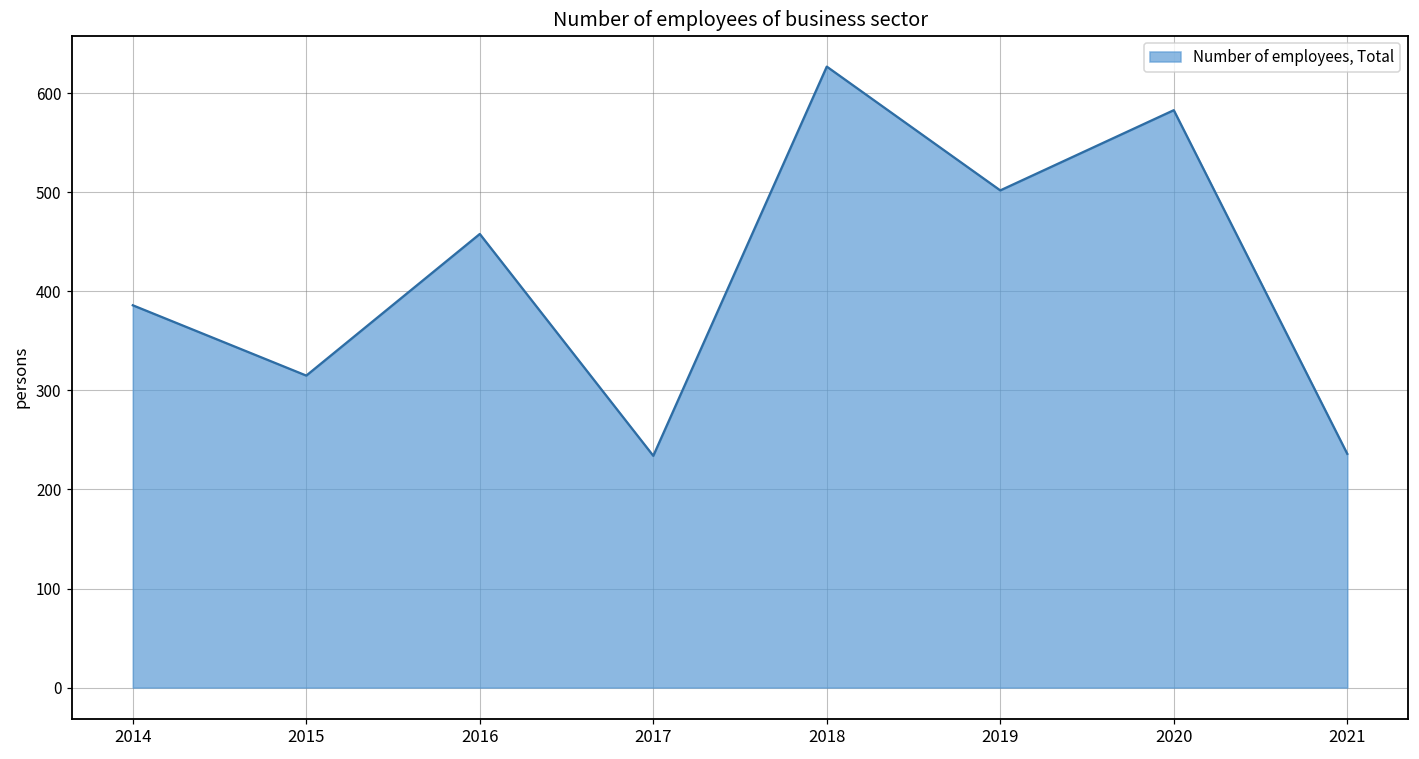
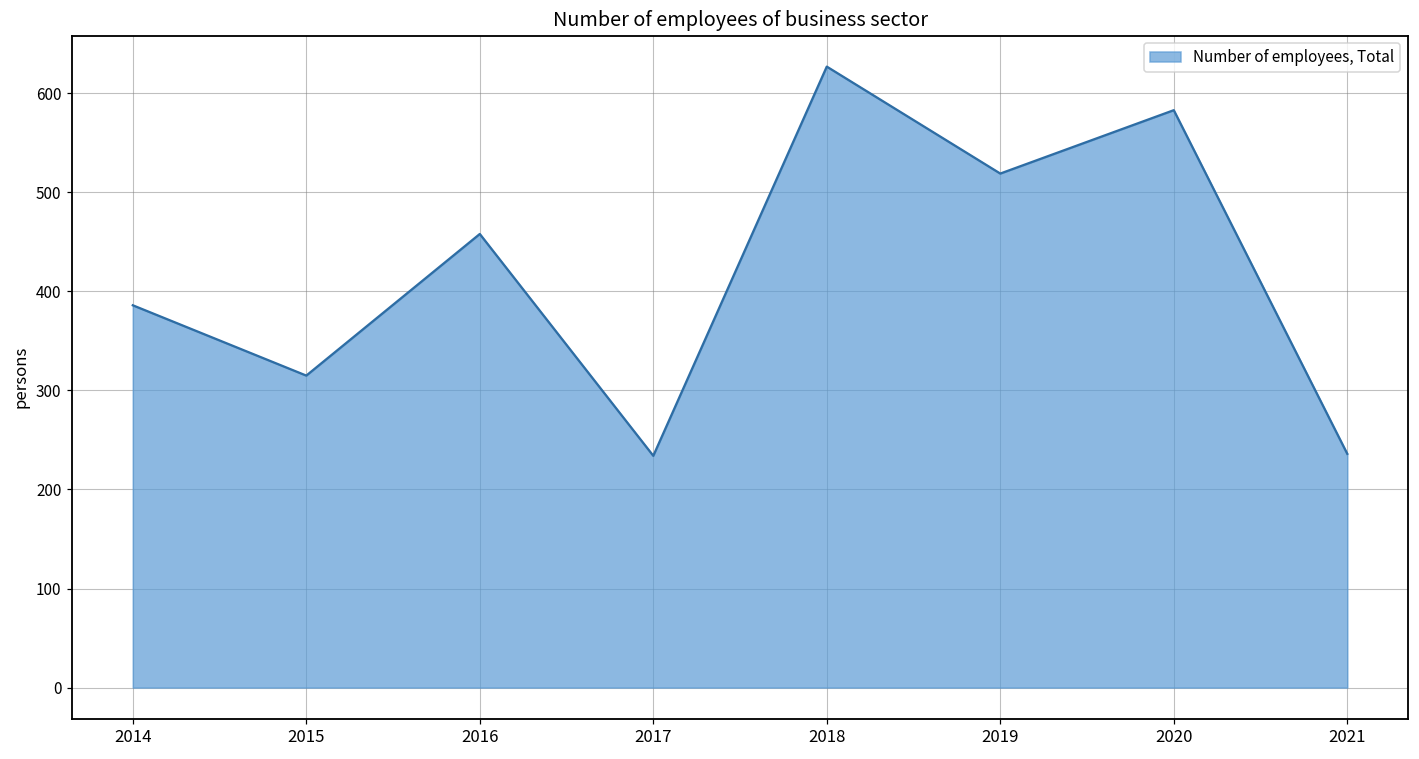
  {
    "2014": 390,
    "2015": 320,
    "2016": 460,
    "2017": 230,
    "2018": 630,
-   "2019": 500,
+   "2019": 520,
    "2020": 580,
    "2021": 240
  }
